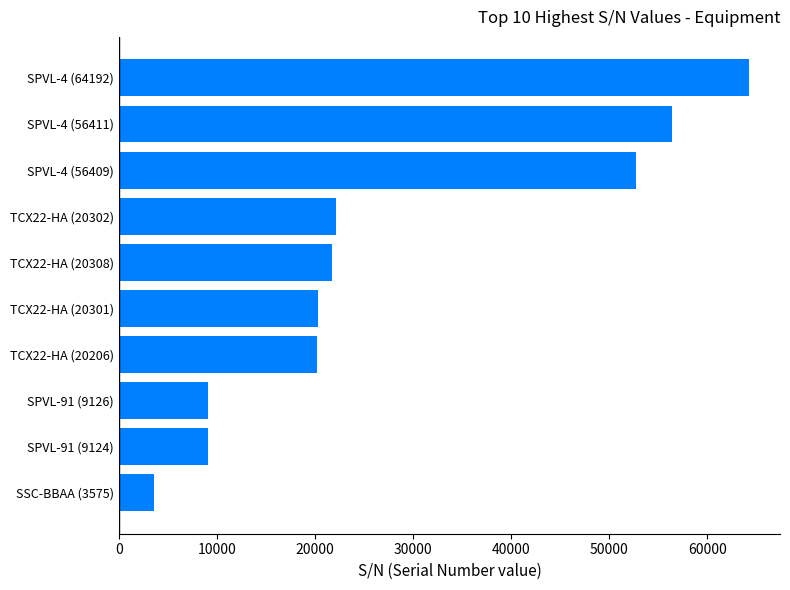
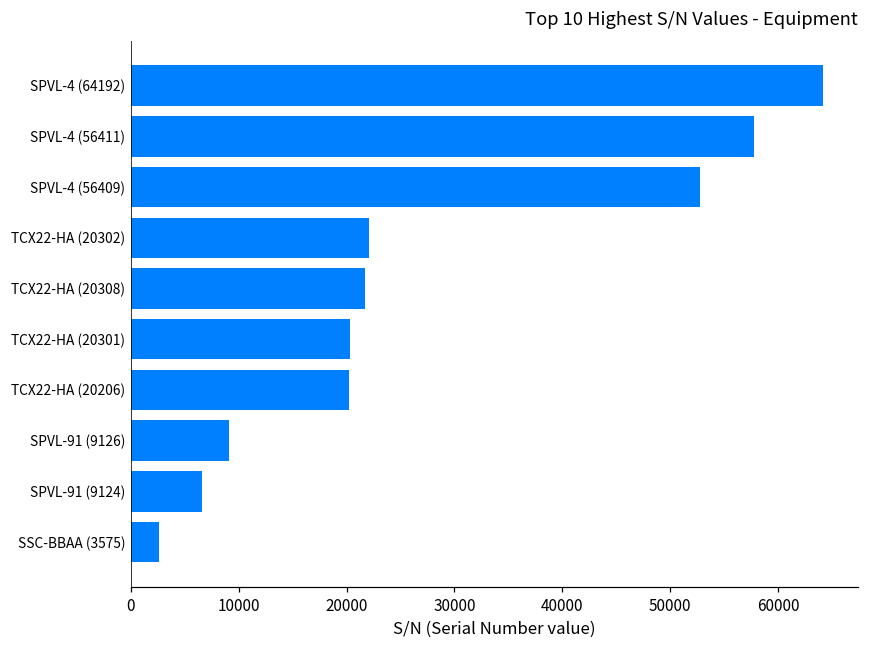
  {
    "SPVL-4 (64192)": 64000,
-   "SPVL-4 (56411)": 56000,
+   "SPVL-4 (56411)": 58000,
    "SPVL-4 (56409)": 53000,
    "TCX22-HA (20302)": 22000,
    "TCX22-HA (20308)": 22000,
    "TCX22-HA (20301)": 20000,
    "TCX22-HA (20206)": 20000,
    "SPVL-91 (9126)": 9000,
-   "SPVL-91 (9124)": 9000,
-   "SSC-BBAA (3575)": 4000
+   "SPVL-91 (9124)": 7000,
+   "SSC-BBAA (3575)": 3000
  }
